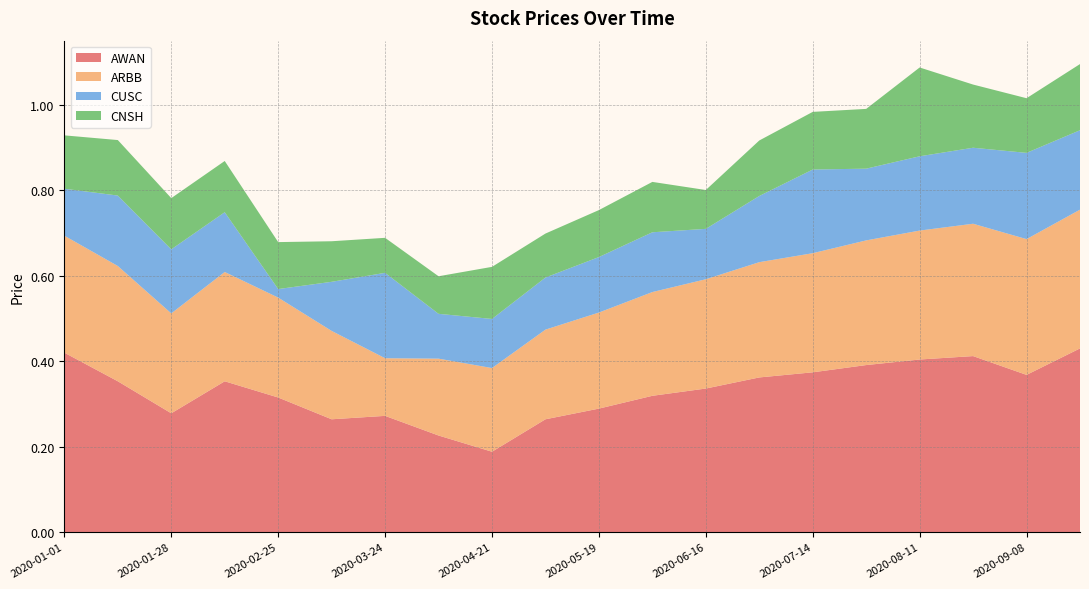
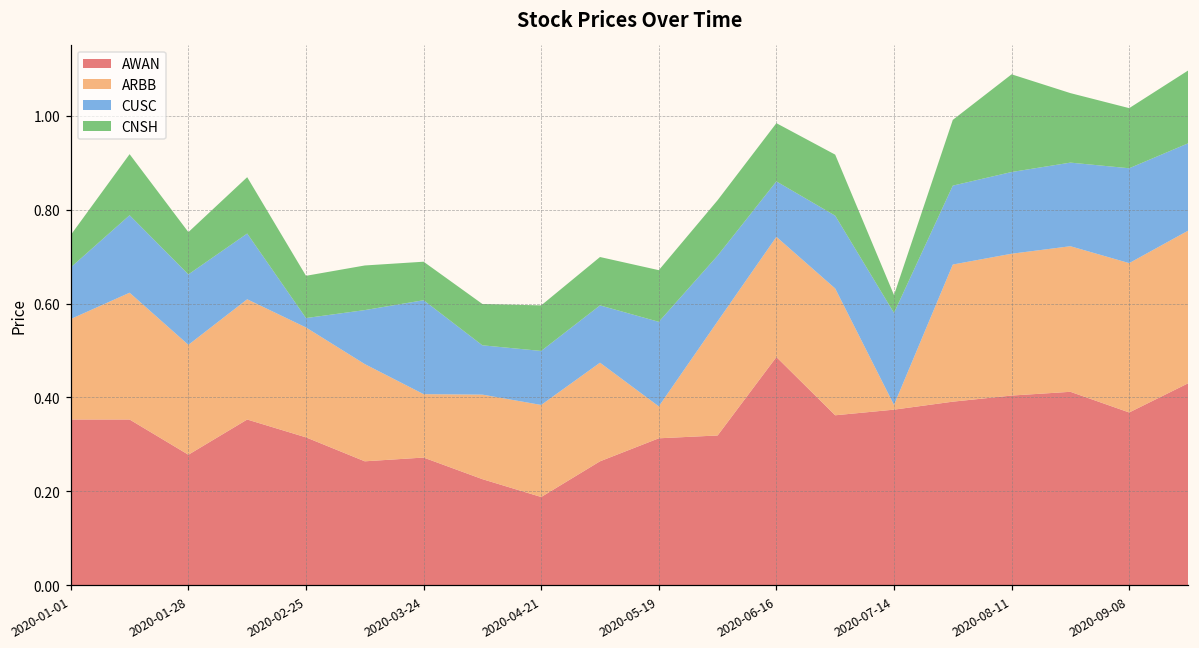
  {
    "AWAN": {
-     "2020-01-01": 0.42,
+     "2020-01-01": 0.35,
      "2020-01-28": 0.28,
      "2020-02-25": 0.32,
      "2020-03-24": 0.27,
      "2020-04-21": 0.19,
-     "2020-05-19": 0.29,
-     "2020-06-16": 0.34,
+     "2020-05-19": 0.31,
+     "2020-06-16": 0.49,
      "2020-07-14": 0.37,
      "2020-08-11": 0.40,
      "2020-09-08": 0.37
    },
    "ARBB": {
-     "2020-01-01": 0.27,
+     "2020-01-01": 0.21,
      "2020-01-28": 0.23,
      "2020-02-25": 0.23,
      "2020-03-24": 0.14,
      "2020-04-21": 0.20,
-     "2020-05-19": 0.23,
+     "2020-05-19": 0.07,
      "2020-06-16": 0.26,
-     "2020-07-14": 0.28,
+     "2020-07-14": 0.01,
      "2020-08-11": 0.30,
      "2020-09-08": 0.32
    },
    "CUSC": {
      "2020-01-01": 0.11,
      "2020-01-28": 0.15,
      "2020-02-25": 0.02,
      "2020-03-24": 0.20,
      "2020-04-21": 0.11,
-     "2020-05-19": 0.13,
+     "2020-05-19": 0.18,
      "2020-06-16": 0.12,
      "2020-07-14": 0.20,
      "2020-08-11": 0.17,
      "2020-09-08": 0.20
    },
    "CNSH": {
-     "2020-01-01": 0.13,
-     "2020-01-28": 0.12,
-     "2020-02-25": 0.11,
+     "2020-01-01": 0.07,
+     "2020-01-28": 0.09,
+     "2020-02-25": 0.09,
      "2020-03-24": 0.08,
-     "2020-04-21": 0.12,
+     "2020-04-21": 0.10,
      "2020-05-19": 0.11,
-     "2020-06-16": 0.09,
-     "2020-07-14": 0.14,
+     "2020-06-16": 0.12,
+     "2020-07-14": 0.04,
      "2020-08-11": 0.21,
      "2020-09-08": 0.13
    }
  }
